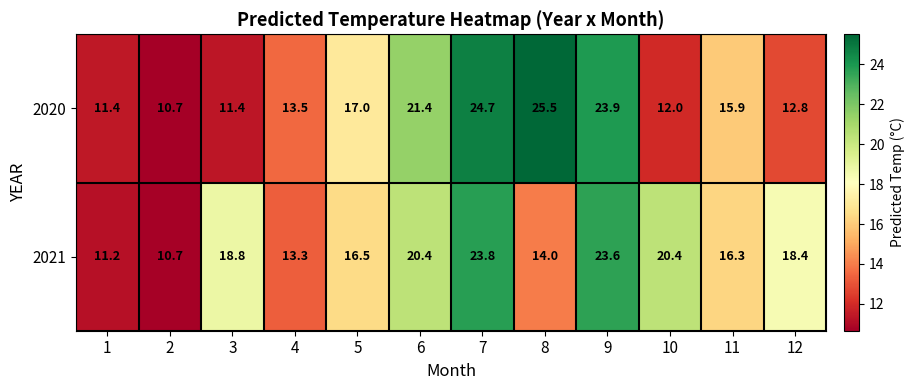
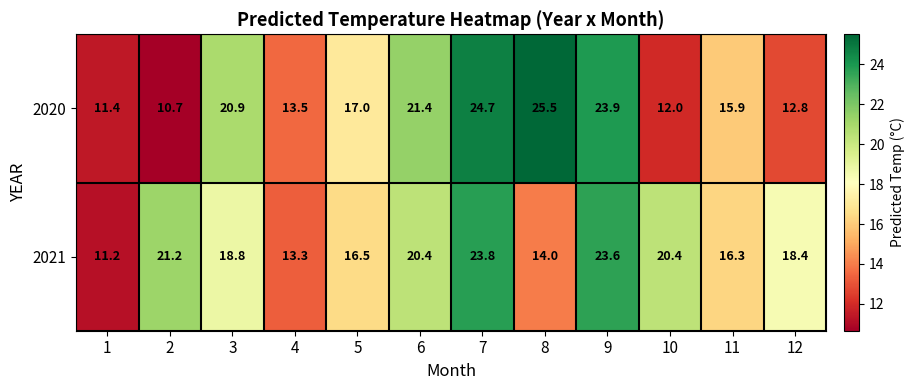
  {
    "2020": {
      "1": 11.4,
      "2": 10.7,
-     "3": 11.4,
+     "3": 20.9,
      "4": 13.5,
      "5": 17.0,
      "6": 21.4,
      "7": 24.7,
      "8": 25.5,
      "9": 23.9,
      "10": 12.0,
      "11": 15.9,
      "12": 12.8
    },
    "2021": {
      "1": 11.2,
-     "2": 10.7,
+     "2": 21.2,
      "3": 18.8,
      "4": 13.3,
      "5": 16.5,
      "6": 20.4,
      "7": 23.8,
      "8": 14.0,
      "9": 23.6,
      "10": 20.4,
      "11": 16.3,
      "12": 18.4
    }
  }
